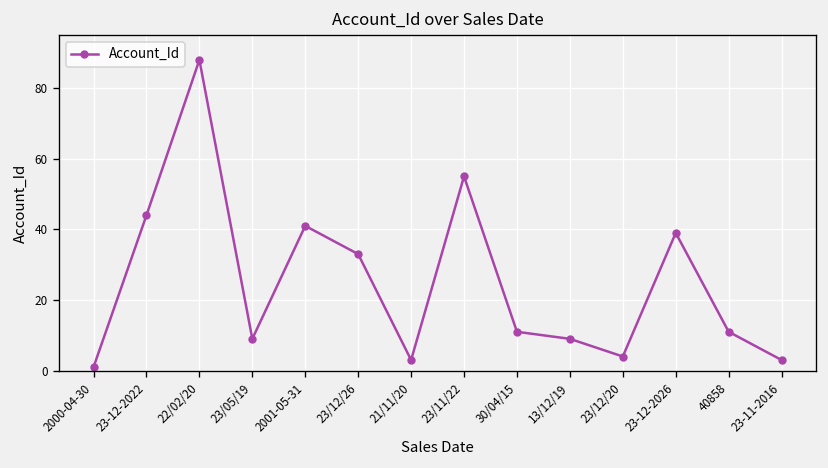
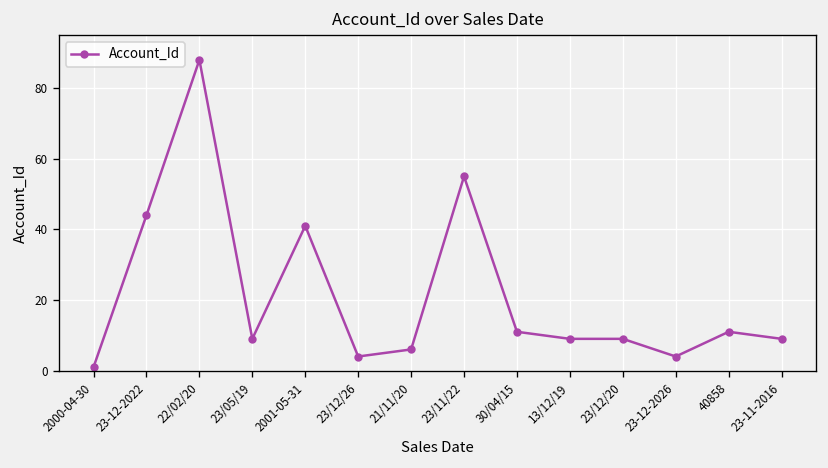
  {
    "2000-04-30": 1,
    "23-12-2022": 44,
    "22/02/20": 88,
    "23/05/19": 9,
    "2001-05-31": 41,
-   "23/12/26": 33,
-   "21/11/20": 3,
+   "23/12/26": 4,
+   "21/11/20": 6,
    "23/11/22": 55,
    "30/04/15": 11,
    "13/12/19": 9,
-   "23/12/20": 4,
-   "23-12-2026": 39,
+   "23/12/20": 9,
+   "23-12-2026": 4,
    "40858": 11,
-   "23-11-2016": 3
+   "23-11-2016": 9
  }
